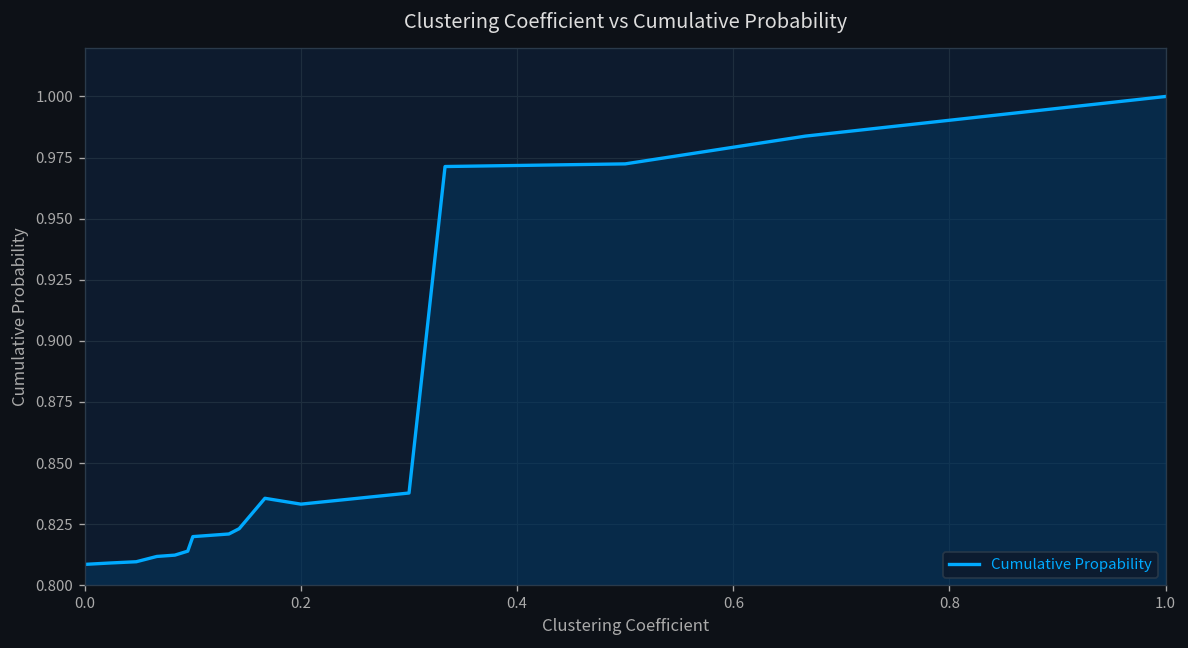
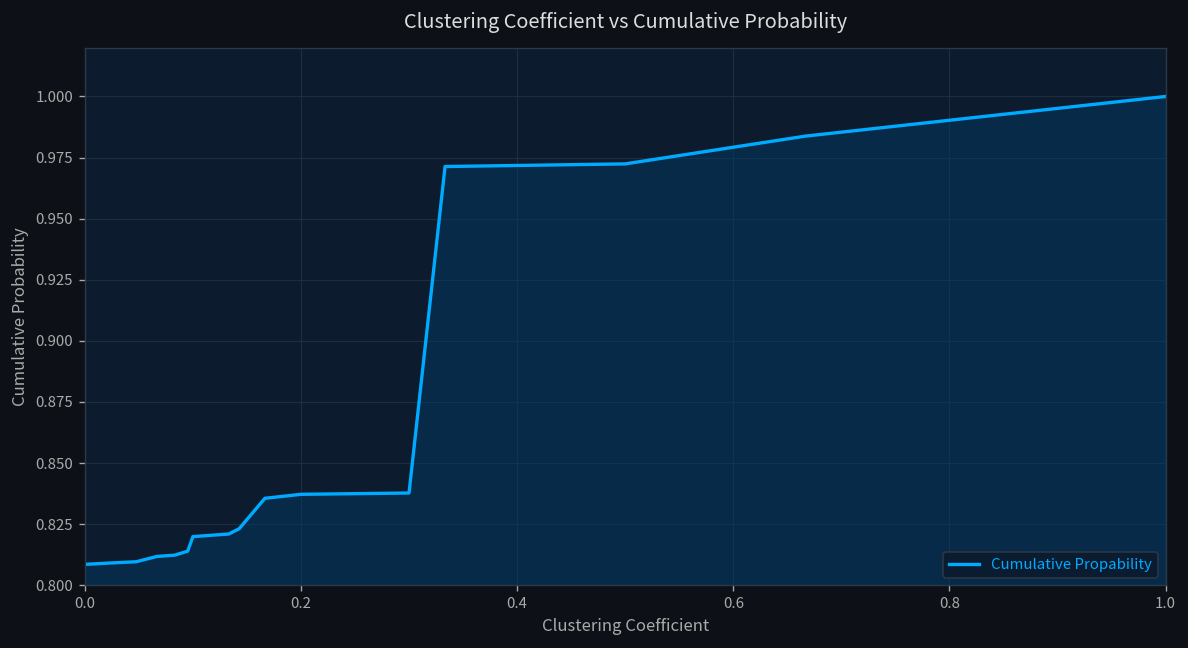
  {
    "0.0": 0.809,
-   "0.2": 0.833,
+   "0.2": 0.837,
    "1.0": 1.000
  }
